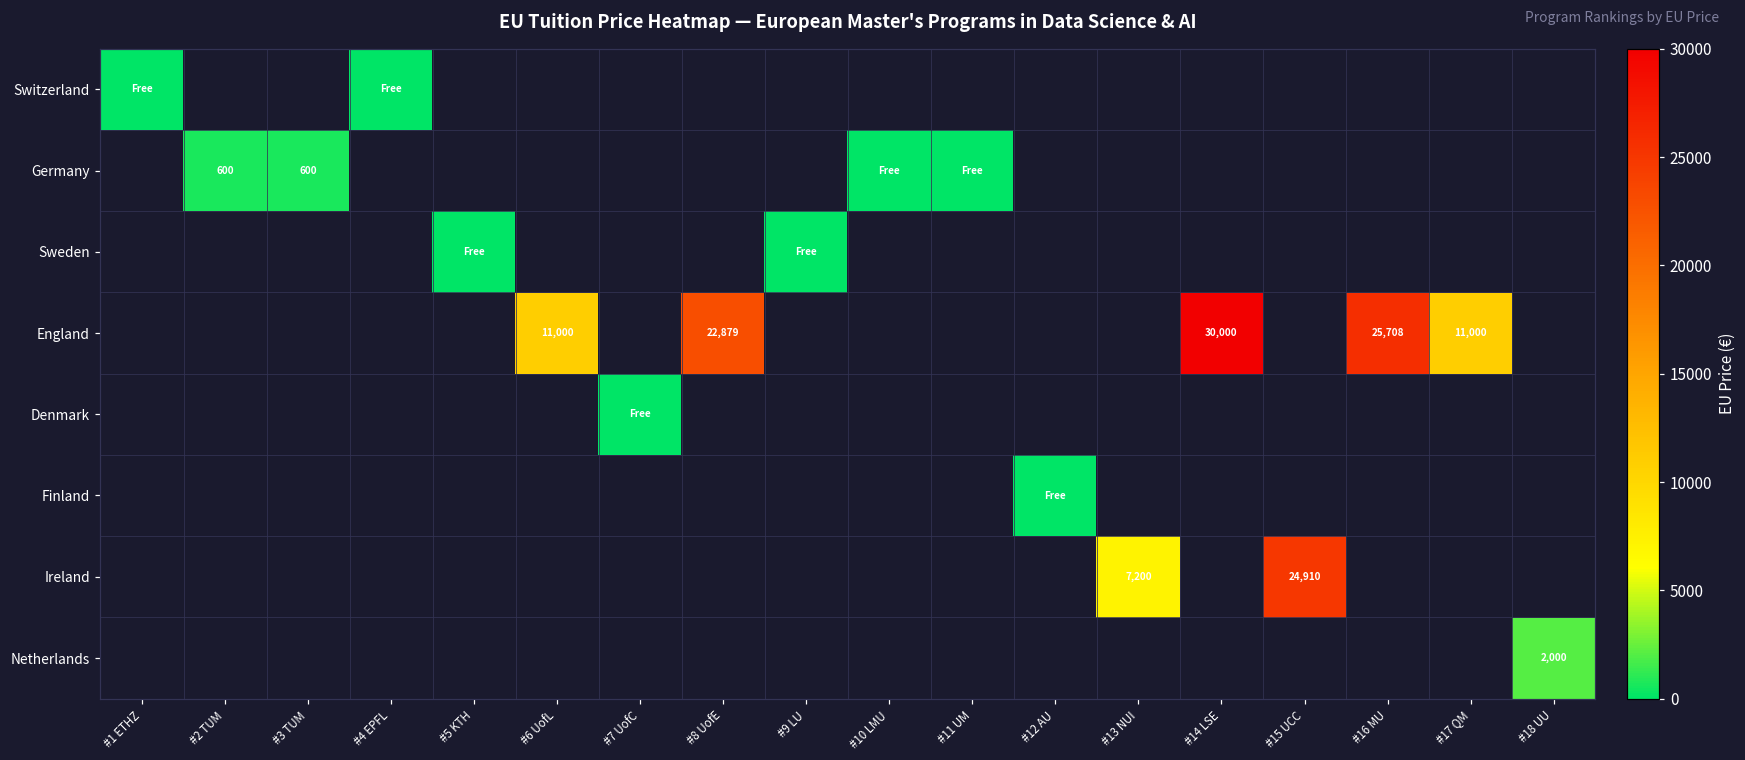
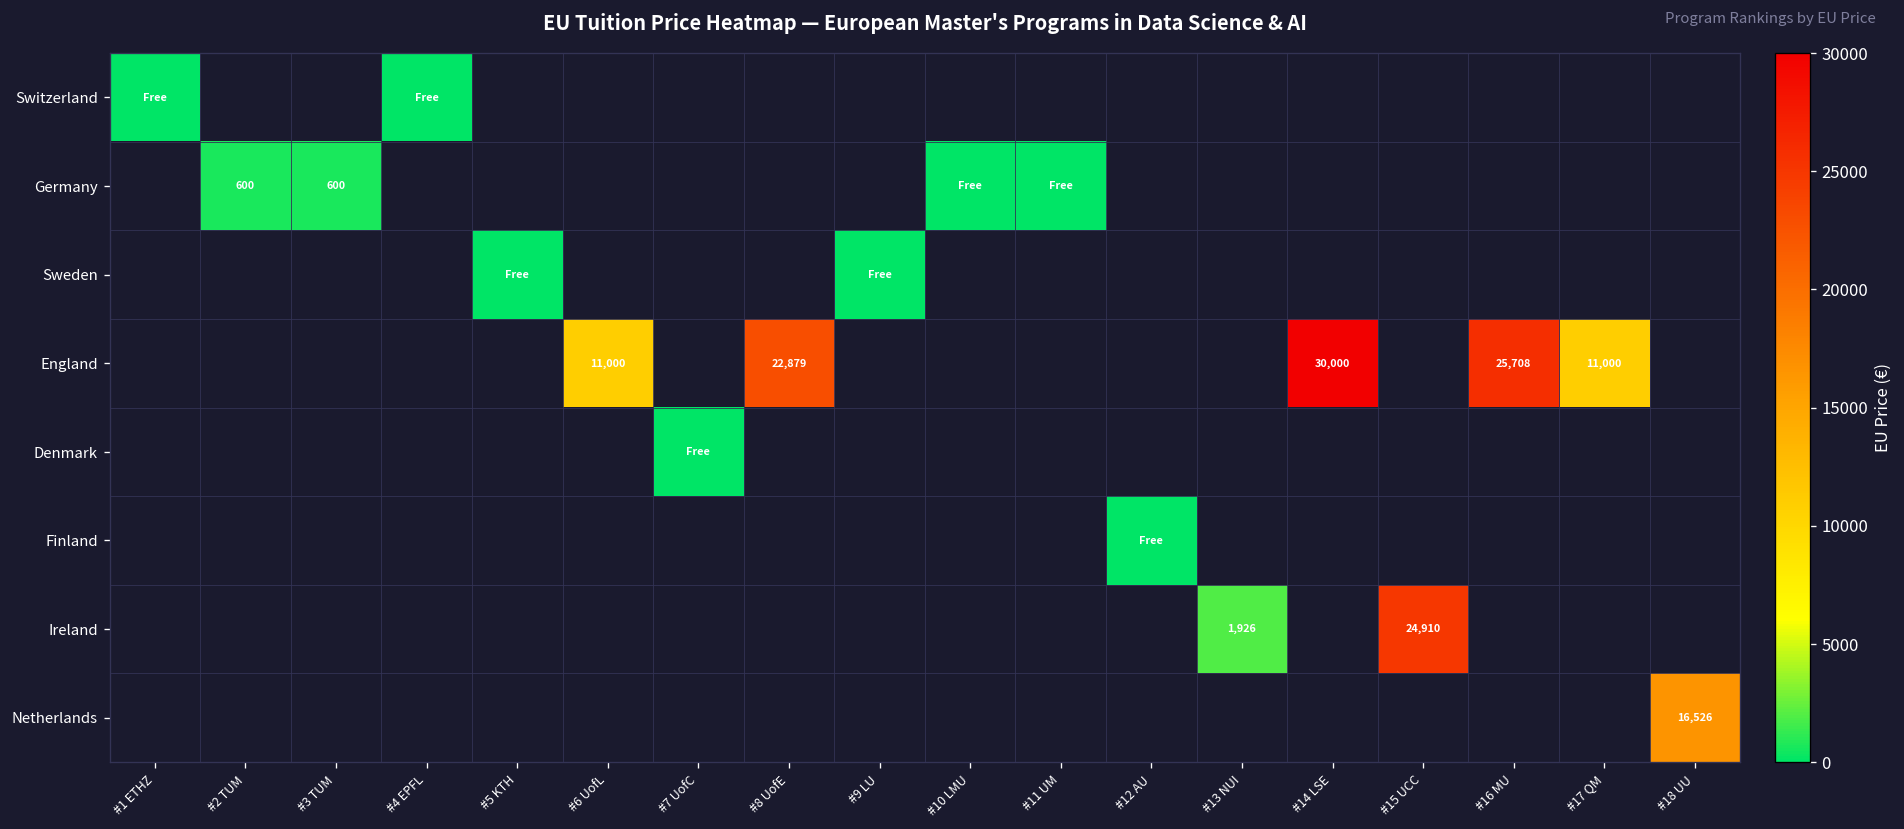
  {
    "Germany": {
      "#2 TUM": "600",
      "#3 TUM": "600"
    },
    "England": {
      "#6 UofL": "11,000",
      "#8 UofE": "22,879",
      "#14 LSE": "30,000",
      "#16 MU": "25,708",
      "#17 QM": "11,000"
    },
    "Ireland": {
-     "#13 NUI": "7,200",
+     "#13 NUI": "1,926",
      "#15 UCC": "24,910"
    },
    "Netherlands": {
-     "#18 UU": "2,000"
+     "#18 UU": "16,526"
    }
  }
